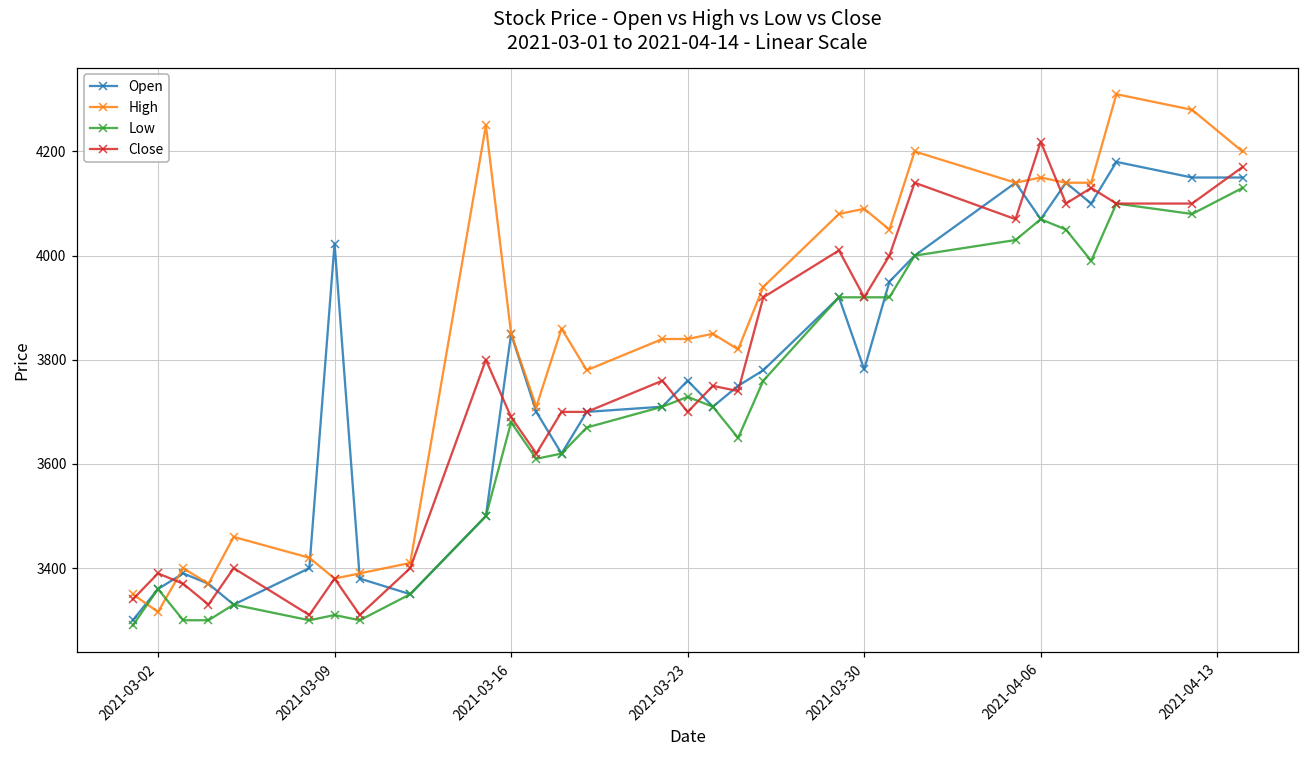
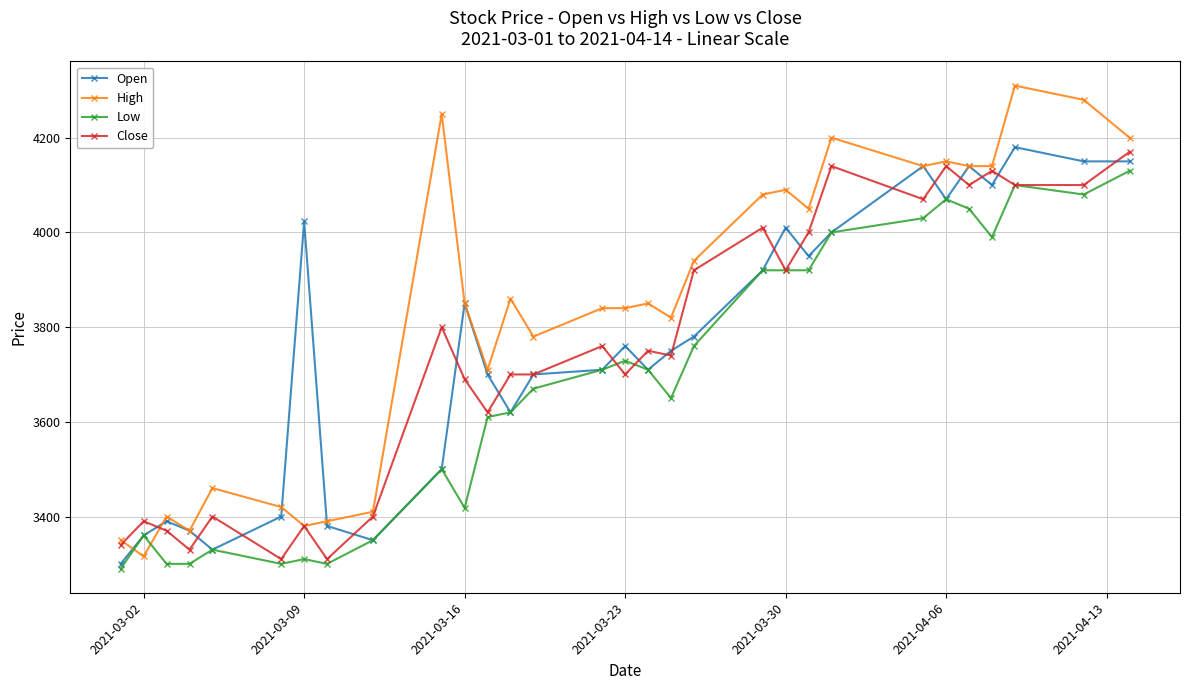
  {
    "Open": {
      "2021-03-09": 4020,
      "2021-03-23": 3760,
-     "2021-03-30": 3780
+     "2021-03-30": 4010
    },
    "High": {
      "2021-03-02": 3320,
      "2021-03-23": 3840,
      "2021-03-30": 4090,
      "2021-04-06": 4150
    },
    "Low": {
      "2021-03-09": 3310,
-     "2021-03-16": 3680,
+     "2021-03-16": 3420,
      "2021-03-23": 3730
    },
    "Close": {
      "2021-03-02": 3390,
      "2021-03-16": 3690,
      "2021-03-23": 3700,
-     "2021-04-06": 4220
+     "2021-04-06": 4140
    }
  }
